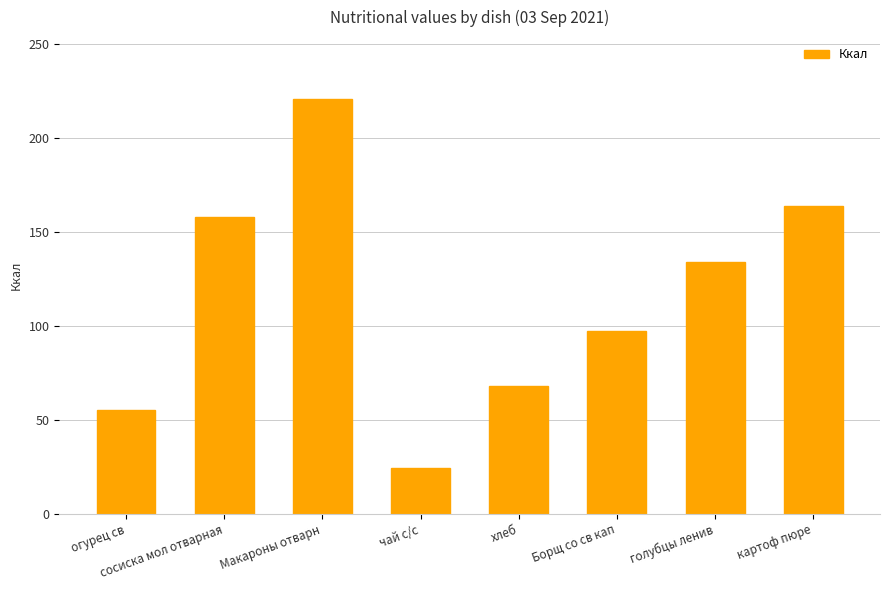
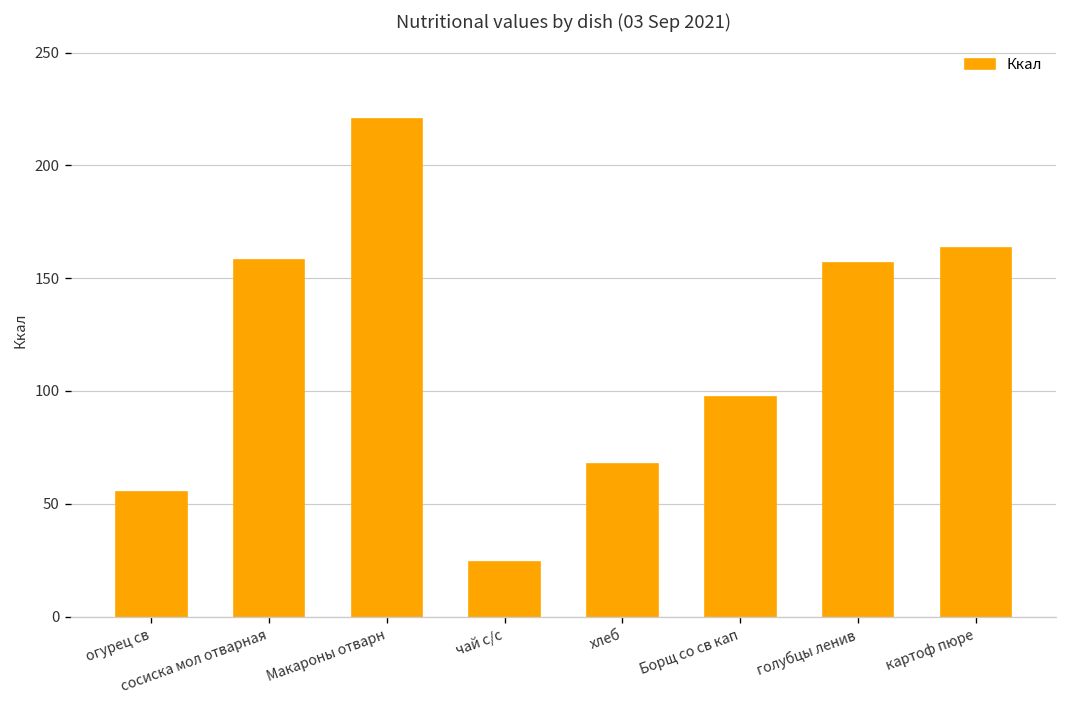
  {
    "огурец св": 55,
    "сосиска мол отварная": 158,
    "Макароны отварн": 221,
    "чай с/с": 24,
    "хлеб": 68,
    "Борщ со св кап": 97,
-   "голубцы ленив": 134,
+   "голубцы ленив": 157,
    "картоф пюре": 164
  }
